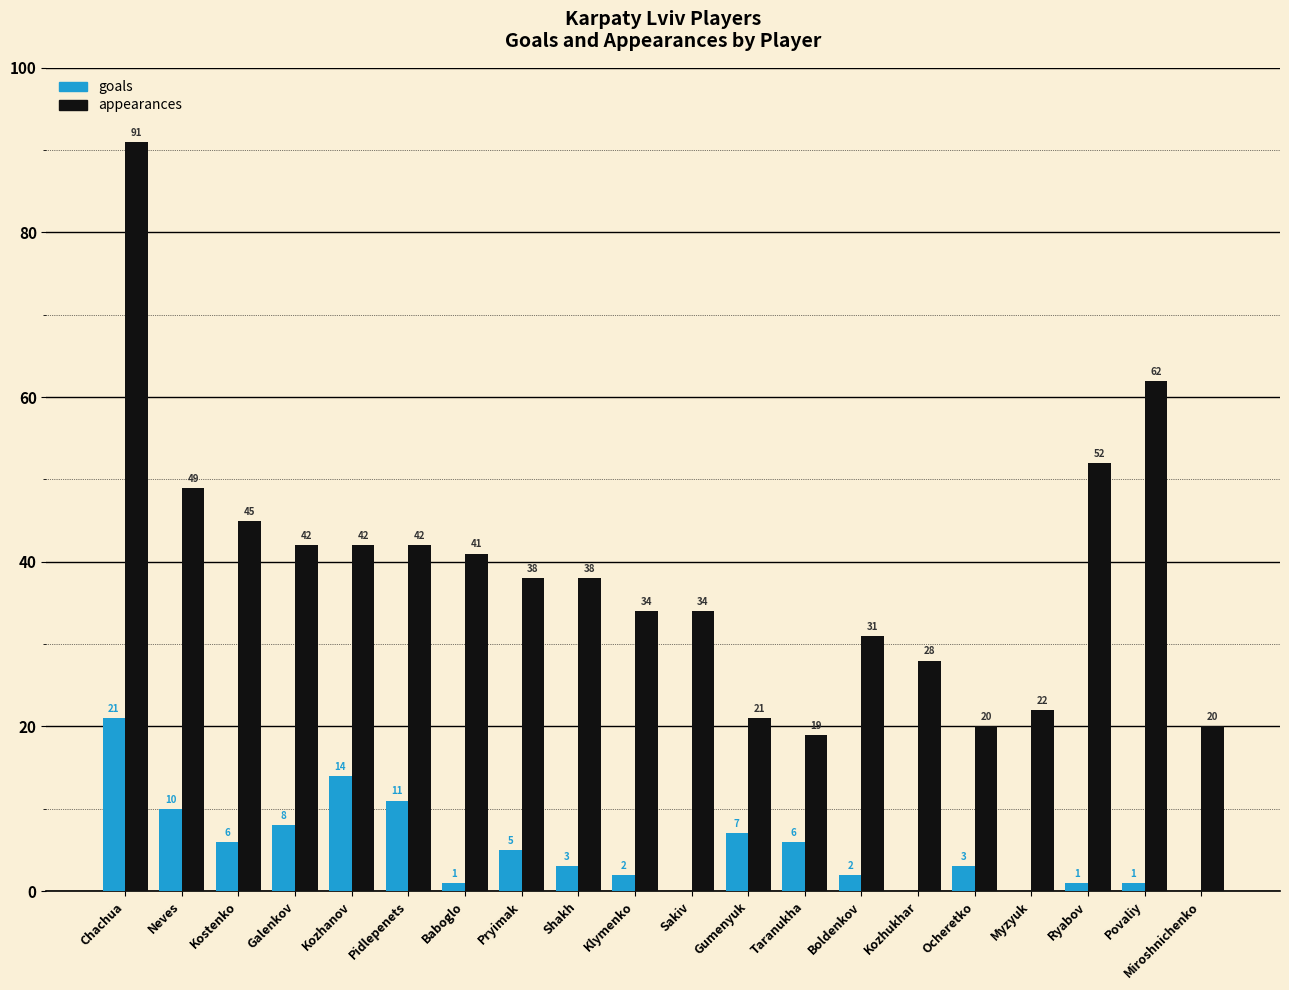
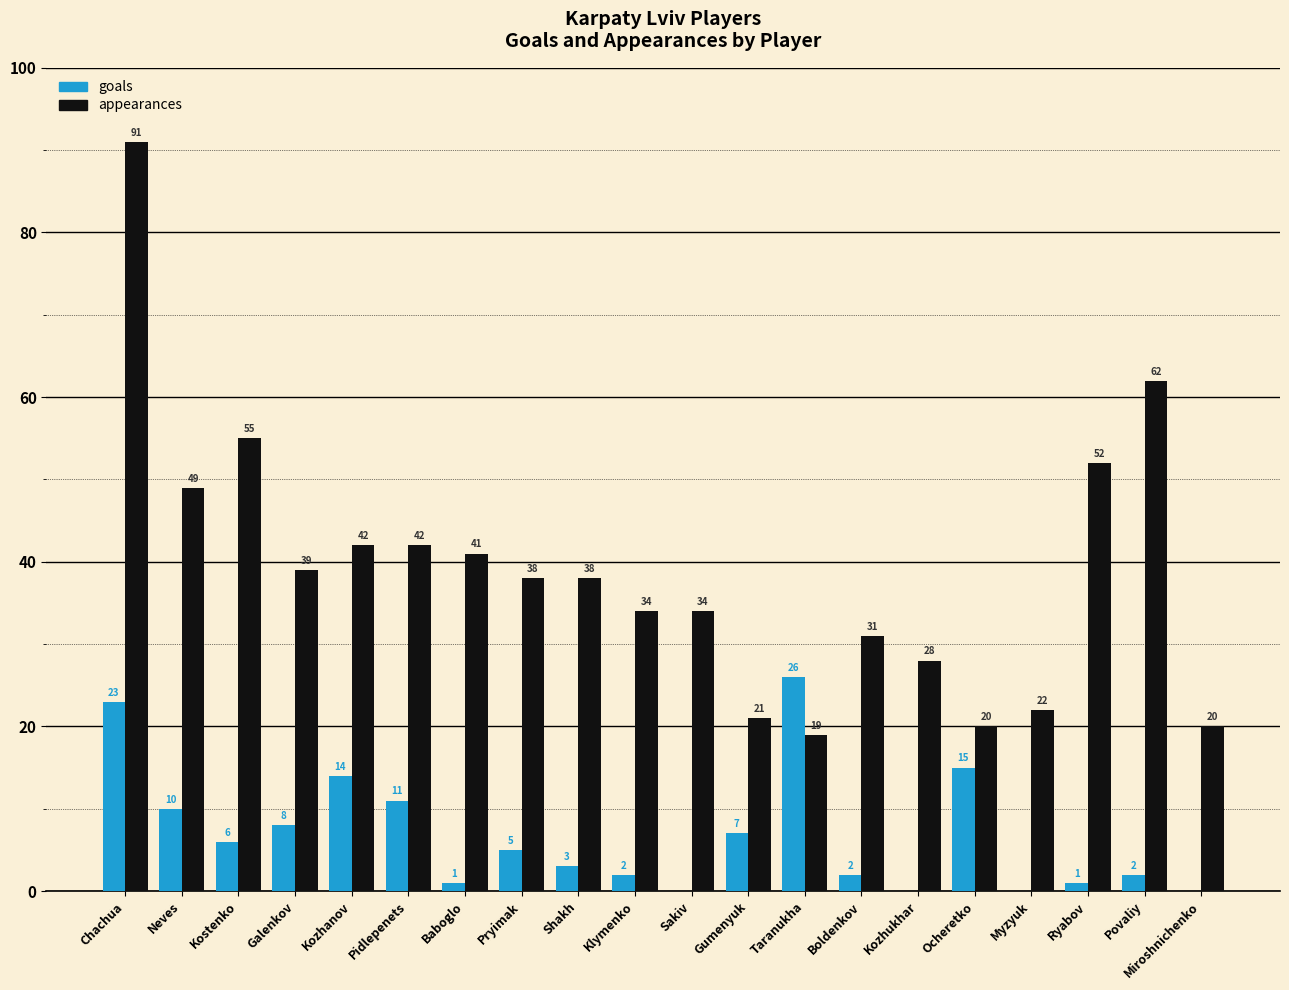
  {
    "goals": {
-     "Chachua": 21,
+     "Chachua": 23,
      "Neves": 10,
      "Kostenko": 6,
      "Galenkov": 8,
      "Kozhanov": 14,
      "Pidlepenets": 11,
      "Baboglo": 1,
      "Pryimak": 5,
      "Shakh": 3,
      "Klymenko": 2,
      "Gumenyuk": 7,
-     "Taranukha": 6,
+     "Taranukha": 26,
      "Boldenkov": 2,
-     "Ocheretko": 3,
+     "Ocheretko": 15,
      "Ryabov": 1,
-     "Povaliy": 1
+     "Povaliy": 2
    },
    "appearances": {
      "Chachua": 91,
      "Neves": 49,
-     "Kostenko": 45,
-     "Galenkov": 42,
+     "Kostenko": 55,
+     "Galenkov": 39,
      "Kozhanov": 42,
      "Pidlepenets": 42,
      "Baboglo": 41,
      "Pryimak": 38,
      "Shakh": 38,
      "Klymenko": 34,
      "Sakiv": 34,
      "Gumenyuk": 21,
      "Taranukha": 19,
      "Boldenkov": 31,
      "Kozhukhar": 28,
      "Ocheretko": 20,
      "Myzyuk": 22,
      "Ryabov": 52,
      "Povaliy": 62,
      "Miroshnichenko": 20
    }
  }
